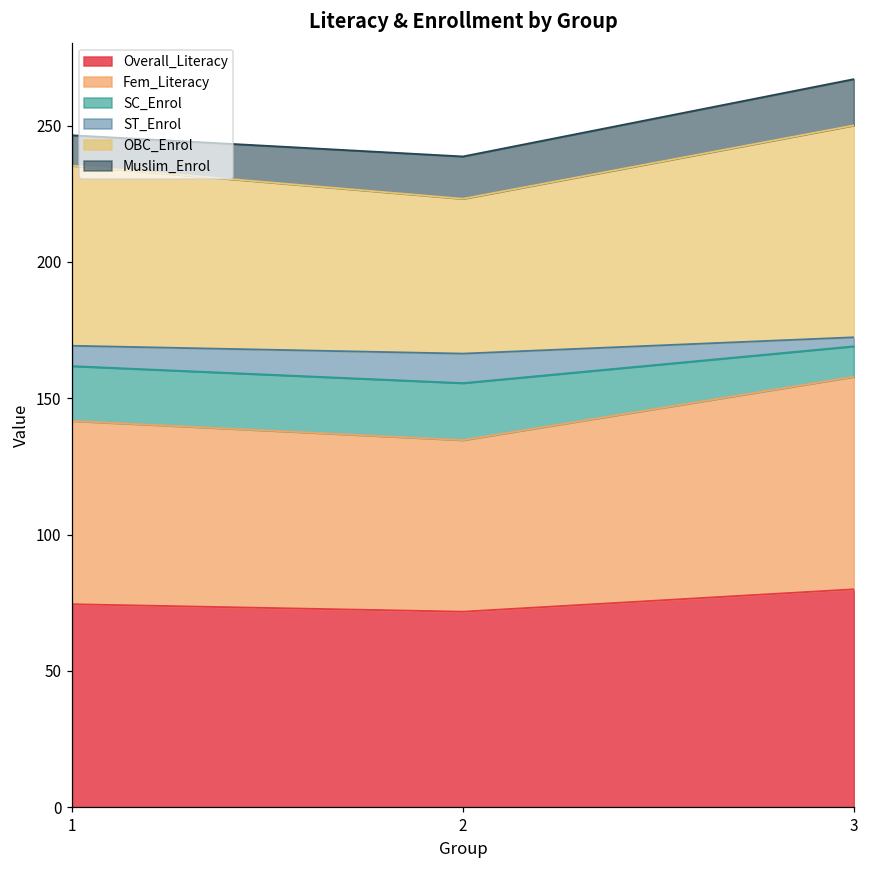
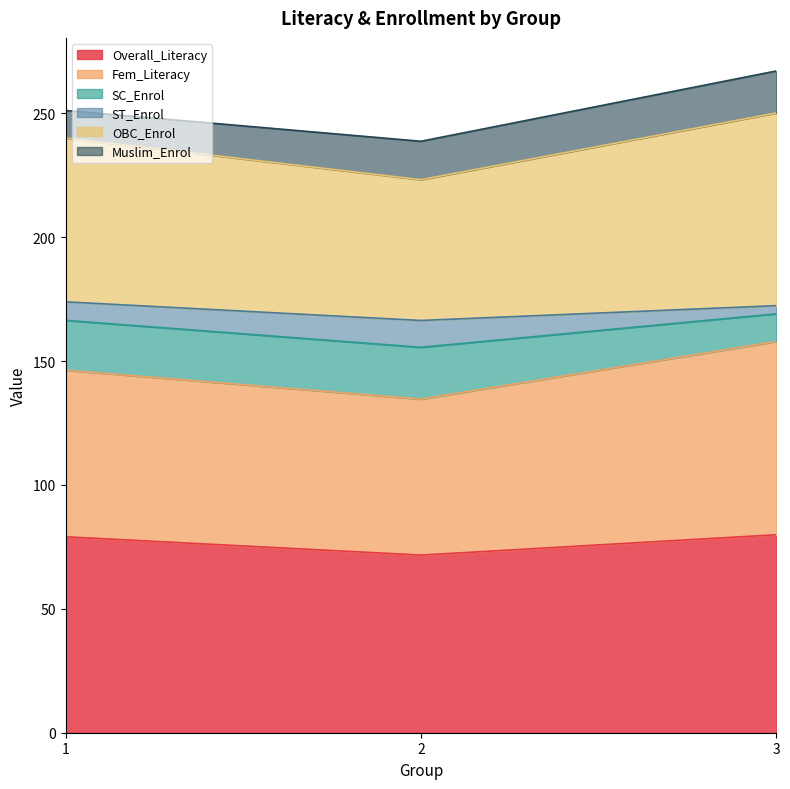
  {
    "Overall_Literacy": {
-     "1": 74,
+     "1": 79,
      "2": 72,
      "3": 80
    },
    "Muslim_Enrol": {
      "1": 11,
      "2": 16,
      "3": 17
    }
  }
